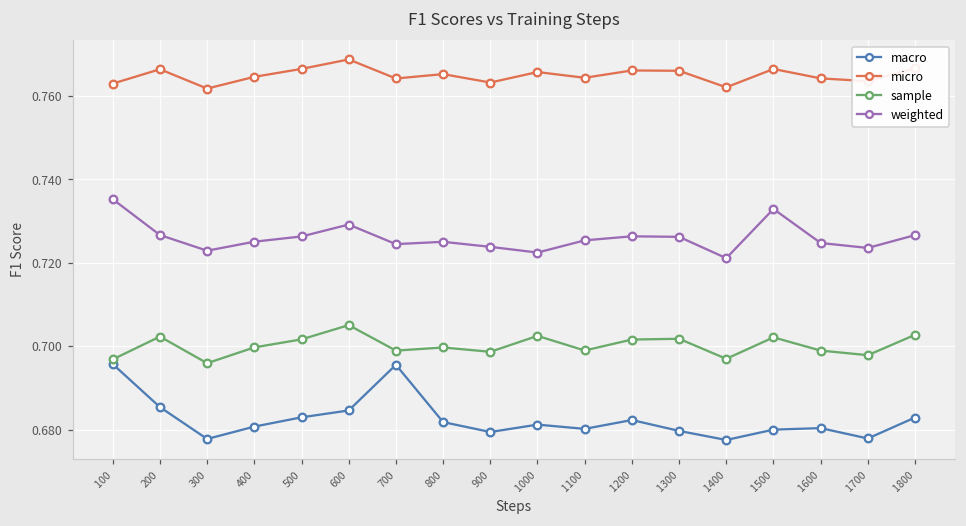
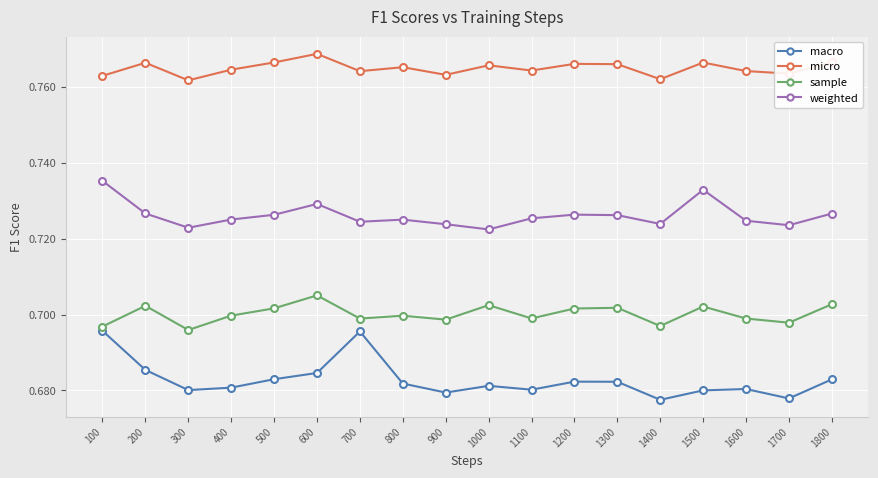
  {
    "macro": {
      "100": 0.696,
      "200": 0.685,
-     "300": 0.678,
+     "300": 0.680,
      "400": 0.681,
      "500": 0.683,
      "600": 0.685,
      "700": 0.696,
      "800": 0.682,
      "900": 0.679,
      "1000": 0.681,
      "1100": 0.680,
      "1200": 0.682,
-     "1300": 0.680,
+     "1300": 0.682,
      "1400": 0.678,
      "1500": 0.680,
      "1600": 0.680,
      "1700": 0.678,
      "1800": 0.683
    },
    "micro": {
      "100": 0.763,
      "200": 0.766,
      "300": 0.762,
      "400": 0.765,
      "500": 0.767,
      "600": 0.769,
      "700": 0.764,
      "800": 0.765,
      "900": 0.763,
      "1000": 0.766,
      "1100": 0.764,
      "1200": 0.766,
      "1300": 0.766,
      "1400": 0.762,
      "1500": 0.766,
      "1600": 0.764
    },
    "sample": {
      "100": 0.697,
      "200": 0.702,
      "300": 0.696,
      "400": 0.700,
      "500": 0.702,
      "600": 0.705,
      "700": 0.699,
      "800": 0.700,
      "900": 0.699,
      "1000": 0.702,
      "1100": 0.699,
      "1200": 0.702,
      "1300": 0.702,
      "1400": 0.697,
      "1500": 0.702,
      "1600": 0.699,
      "1700": 0.698,
      "1800": 0.703
    },
    "weighted": {
      "100": 0.735,
      "200": 0.727,
      "300": 0.723,
      "400": 0.725,
      "500": 0.726,
      "600": 0.729,
      "700": 0.724,
      "800": 0.725,
      "900": 0.724,
      "1000": 0.722,
      "1100": 0.725,
      "1200": 0.726,
      "1300": 0.726,
-     "1400": 0.721,
+     "1400": 0.724,
      "1500": 0.733,
      "1600": 0.725,
      "1700": 0.724,
      "1800": 0.727
    }
  }
